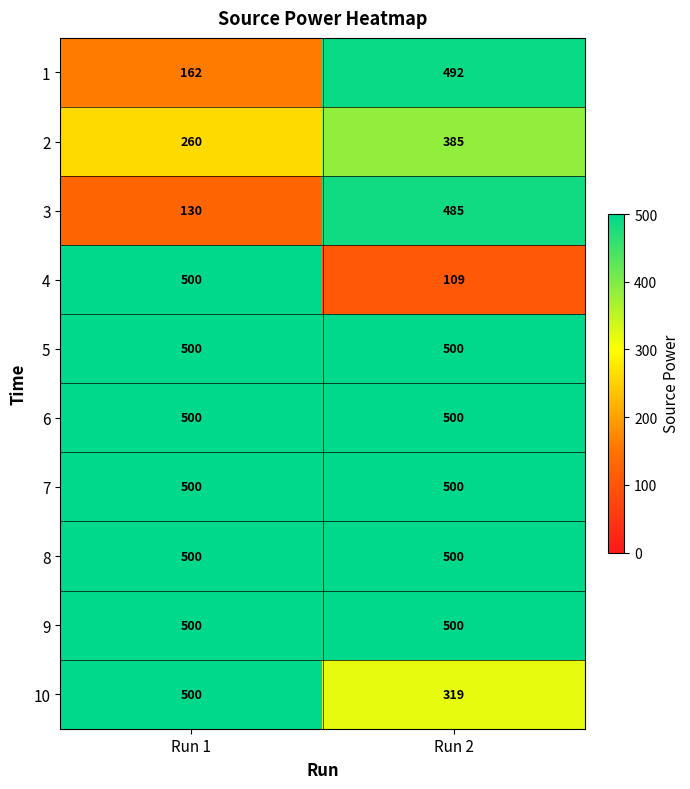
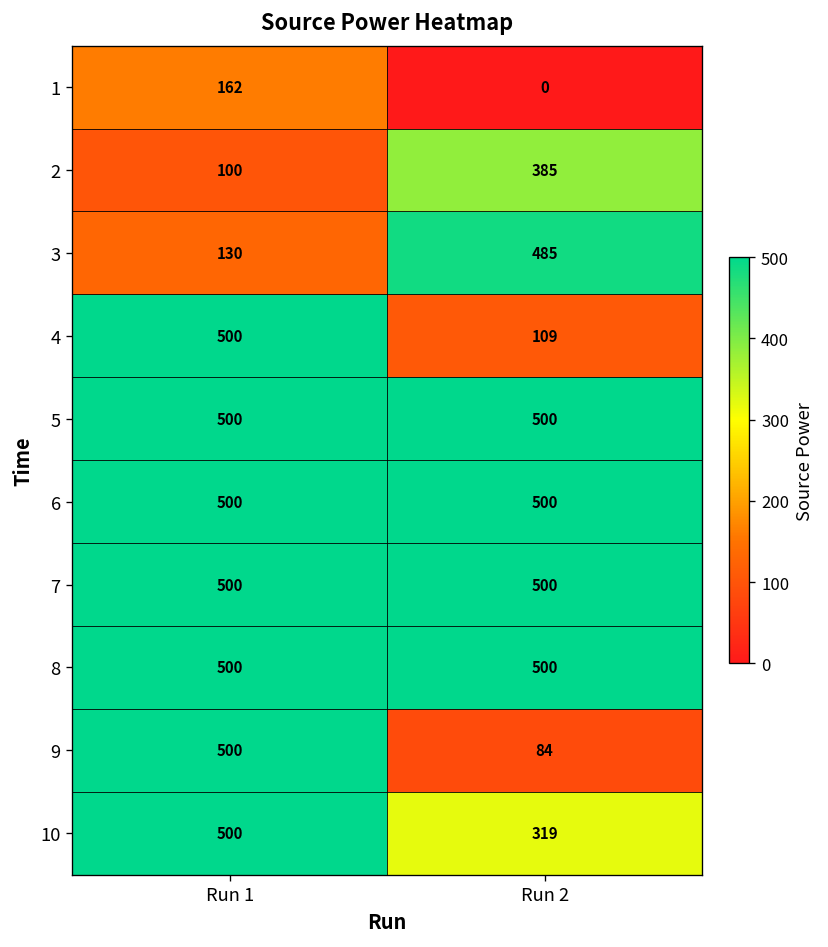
  {
    "1": {
      "Run 1": 162,
-     "Run 2": 492
+     "Run 2": 0
    },
    "2": {
-     "Run 1": 260,
+     "Run 1": 100,
      "Run 2": 385
    },
    "3": {
      "Run 1": 130,
      "Run 2": 485
    },
    "4": {
      "Run 1": 500,
      "Run 2": 109
    },
    "5": {
      "Run 1": 500,
      "Run 2": 500
    },
    "6": {
      "Run 1": 500,
      "Run 2": 500
    },
    "7": {
      "Run 1": 500,
      "Run 2": 500
    },
    "8": {
      "Run 1": 500,
      "Run 2": 500
    },
    "9": {
      "Run 1": 500,
-     "Run 2": 500
+     "Run 2": 84
    },
    "10": {
      "Run 1": 500,
      "Run 2": 319
    }
  }
